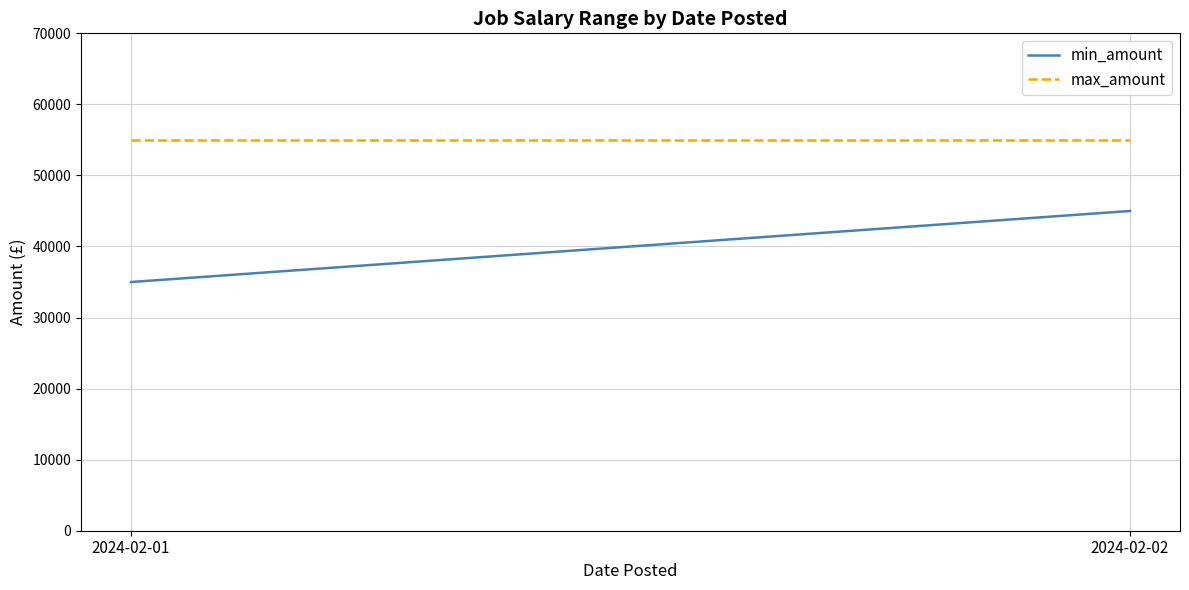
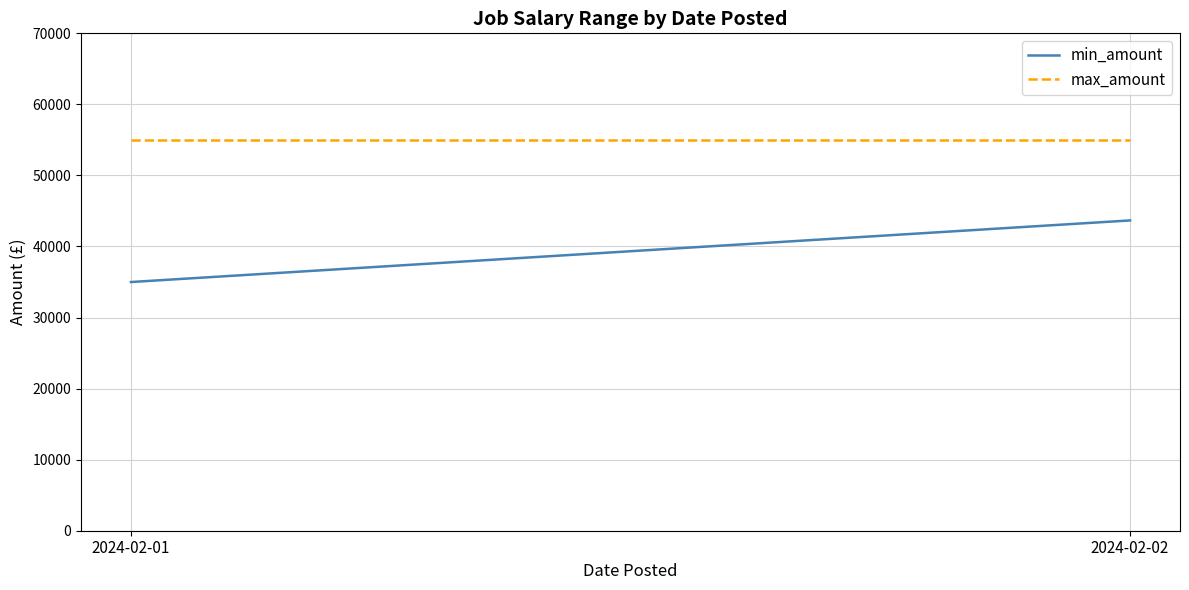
  {
    "min_amount": {
      "2024-02-01": 35000,
-     "2024-02-02": 45000
+     "2024-02-02": 44000
    },
    "max_amount": {
      "2024-02-01": 55000,
      "2024-02-02": 55000
    }
  }
